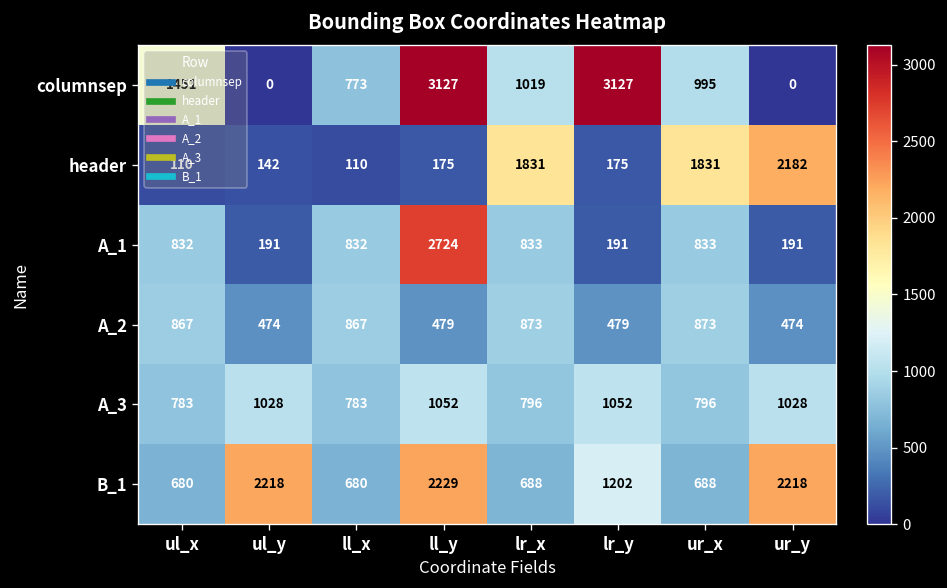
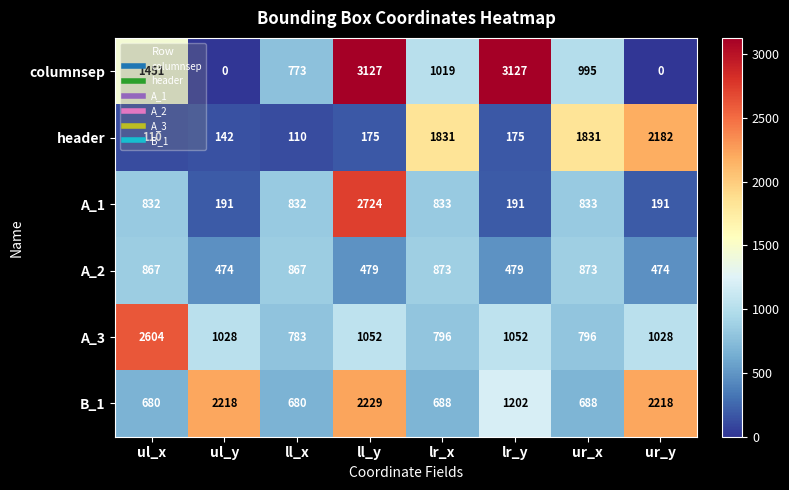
  {
    "columnsep": {
      "ul_y": 0,
      "ll_x": 773,
      "ll_y": 3127,
      "lr_x": 1019,
      "lr_y": 3127,
      "ur_x": 995,
      "ur_y": 0
    },
    "header": {
      "ul_y": 142,
      "ll_x": 110,
      "ll_y": 175,
      "lr_x": 1831,
      "lr_y": 175,
      "ur_x": 1831,
      "ur_y": 2182
    },
    "A_1": {
      "ul_x": 832,
      "ul_y": 191,
      "ll_x": 832,
      "ll_y": 2724,
      "lr_x": 833,
      "lr_y": 191,
      "ur_x": 833,
      "ur_y": 191
    },
    "A_2": {
      "ul_x": 867,
      "ul_y": 474,
      "ll_x": 867,
      "ll_y": 479,
      "lr_x": 873,
      "lr_y": 479,
      "ur_x": 873,
      "ur_y": 474
    },
    "A_3": {
-     "ul_x": 783,
+     "ul_x": 2604,
      "ul_y": 1028,
      "ll_x": 783,
      "ll_y": 1052,
      "lr_x": 796,
      "lr_y": 1052,
      "ur_x": 796,
      "ur_y": 1028
    },
    "B_1": {
      "ul_x": 680,
      "ul_y": 2218,
      "ll_x": 680,
      "ll_y": 2229,
      "lr_x": 688,
      "lr_y": 1202,
      "ur_x": 688,
      "ur_y": 2218
    }
  }
